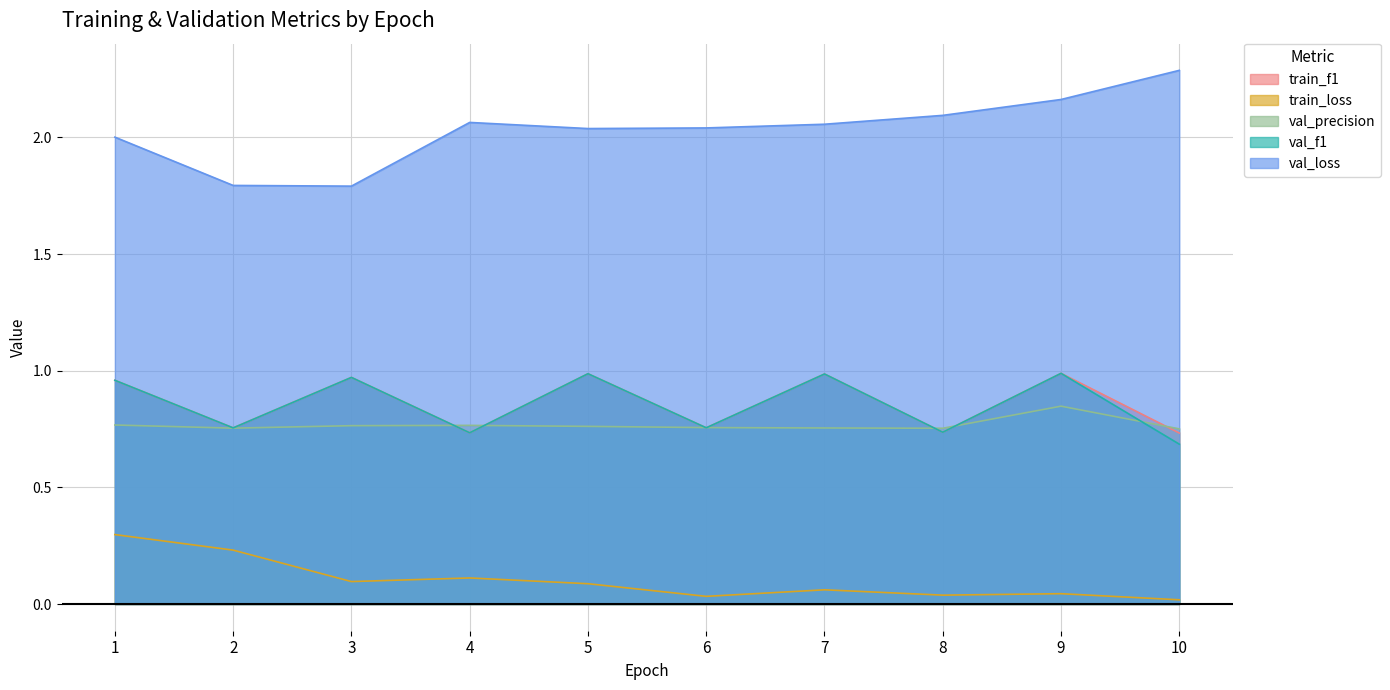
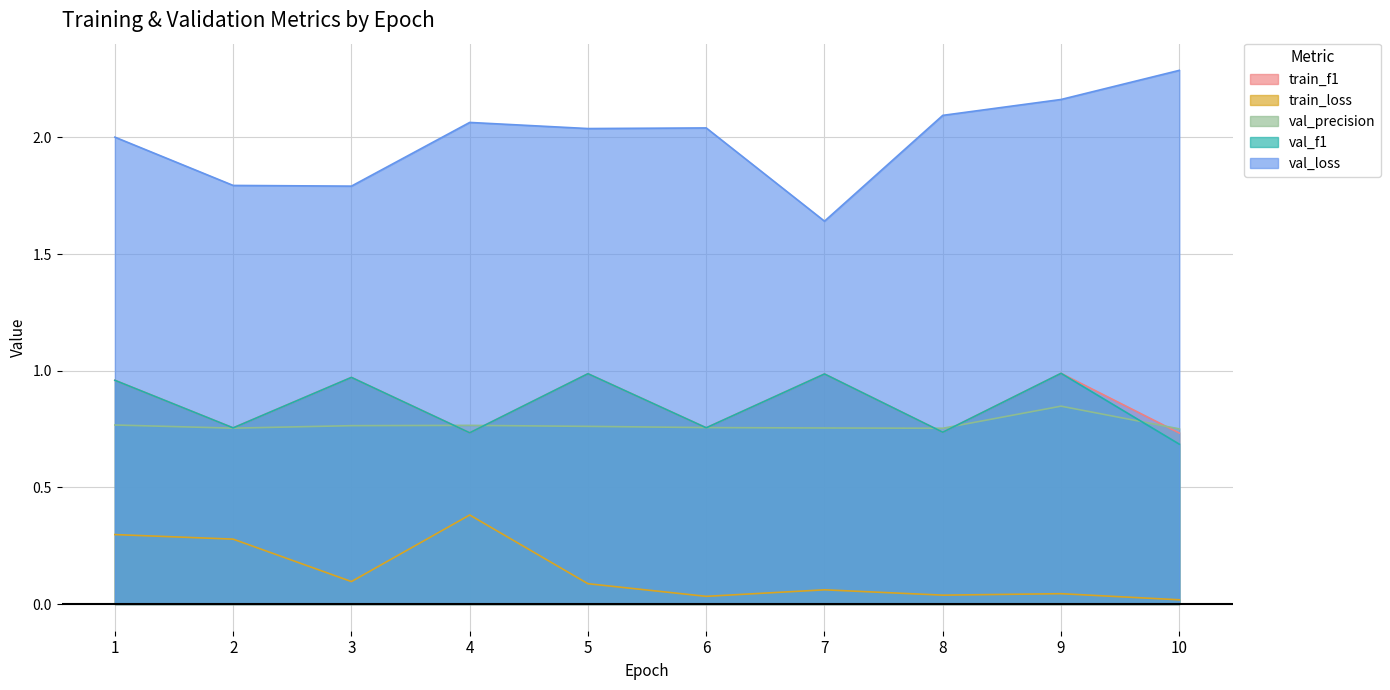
  {
    "train_f1": {
      "10": 0.73
    },
    "train_loss": {
      "1": 0.30,
-     "2": 0.23,
+     "2": 0.28,
      "3": 0.10,
-     "4": 0.11,
+     "4": 0.38,
      "5": 0.09,
      "6": 0.03,
      "7": 0.06,
      "8": 0.04,
      "9": 0.04,
      "10": 0.02
    },
    "val_precision": {
      "1": 0.77,
      "3": 0.76,
      "4": 0.77,
      "5": 0.76,
      "7": 0.75,
      "8": 0.75,
      "9": 0.85,
      "10": 0.75
    },
    "val_f1": {
      "10": 0.69
    },
    "val_loss": {
      "1": 2.00,
      "2": 1.79,
      "3": 1.79,
      "4": 2.06,
      "5": 2.04,
      "6": 2.04,
-     "7": 2.06,
+     "7": 1.64,
      "8": 2.09,
      "9": 2.16,
      "10": 2.29
    }
  }
